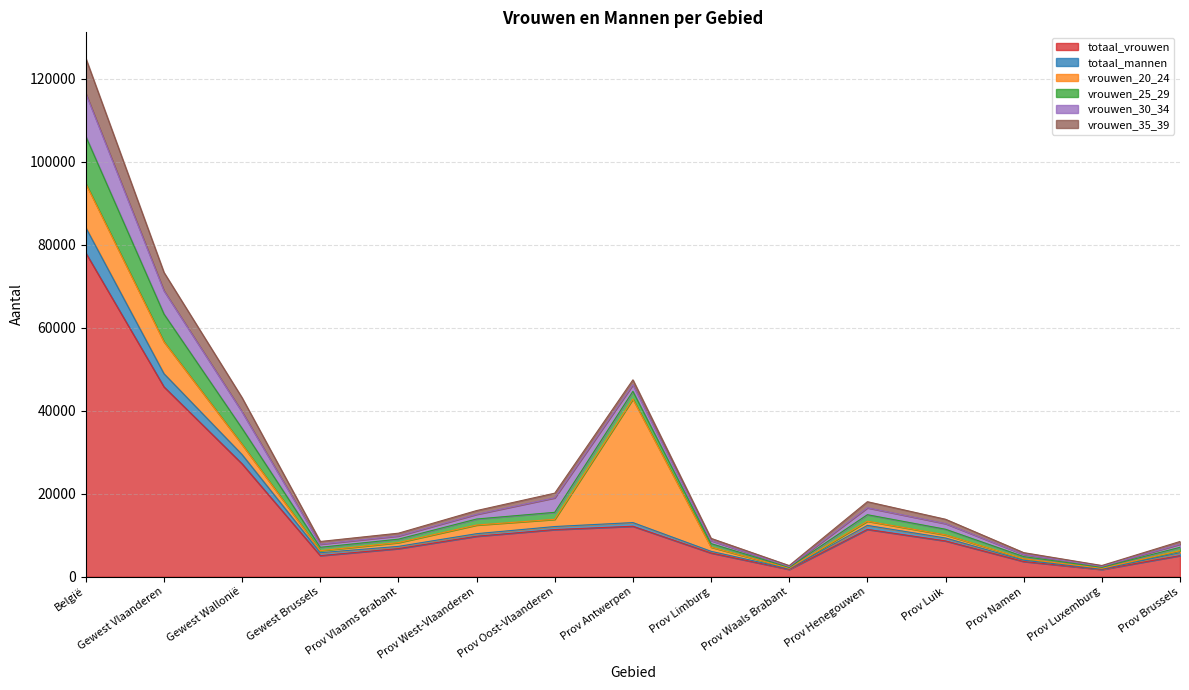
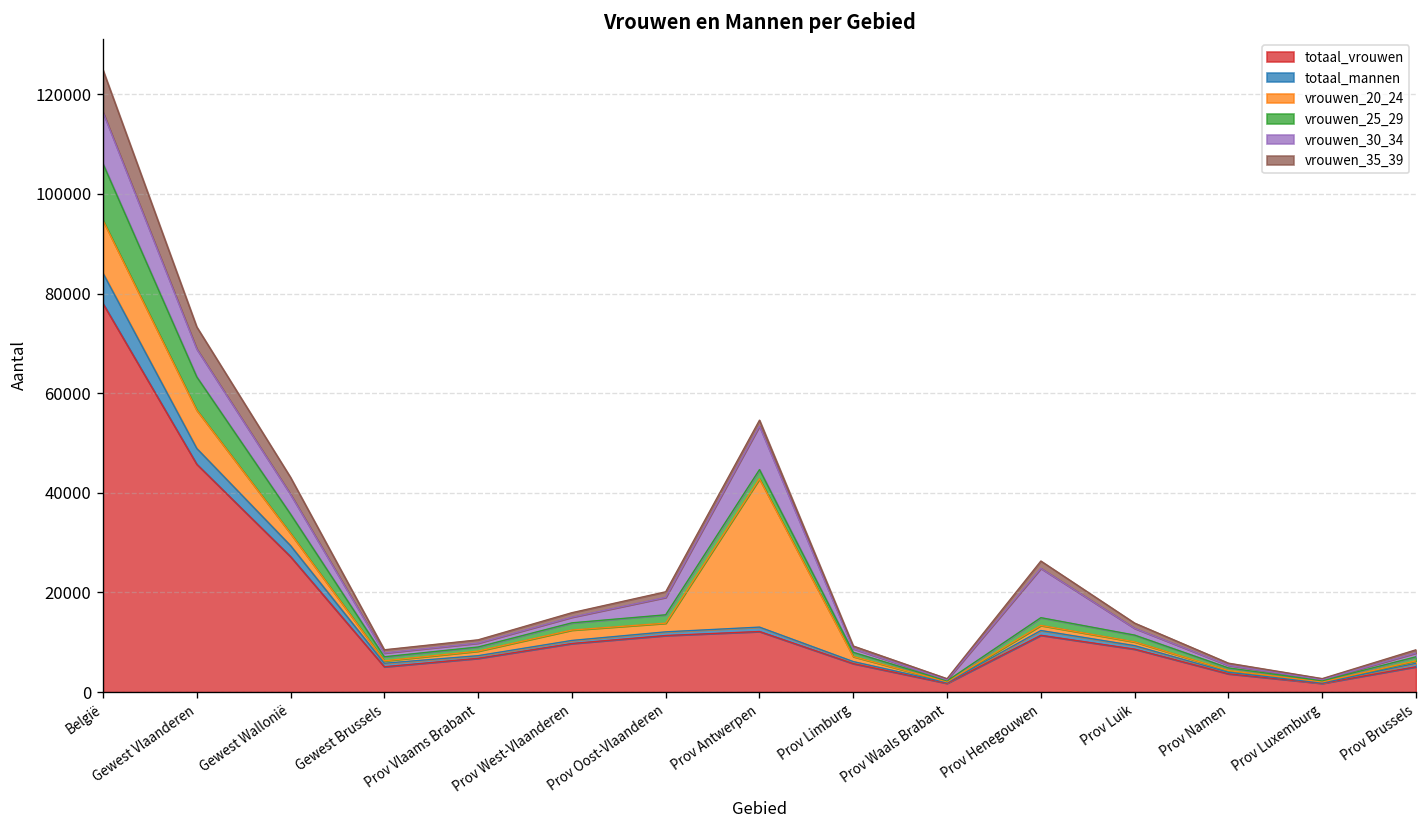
  {
    "totaal_vrouwen": {
      "België": 78000,
      "Gewest Vlaanderen": 46000,
      "Gewest Wallonië": 27000,
      "Gewest Brussels": 5000,
      "Prov Oost-Vlaanderen": 11000,
      "Prov Antwerpen": 12000,
      "Prov Henegouwen": 11000,
      "Prov Luik": 9000,
      "Prov Brussels": 5000
    },
    "totaal_mannen": {
      "België": 6000,
      "Gewest Vlaanderen": 3000,
      "Gewest Wallonië": 2000,
      "Prov Oost-Vlaanderen": 1000,
      "Prov Antwerpen": 1000,
      "Prov Henegouwen": 1000,
      "Prov Luik": 1000
    },
    "vrouwen_20_24": {
      "België": 11000,
      "Gewest Vlaanderen": 8000,
      "Gewest Wallonië": 2000,
      "Prov Vlaams Brabant": 1000,
      "Prov West-Vlaanderen": 2000,
      "Prov Oost-Vlaanderen": 2000,
      "Prov Antwerpen": 30000,
      "Prov Limburg": 1000,
      "Prov Henegouwen": 1000,
      "Prov Luik": 1000
    },
    "vrouwen_25_29": {
      "België": 11000,
      "Gewest Vlaanderen": 7000,
      "Gewest Wallonië": 4000,
      "Gewest Brussels": 1000,
      "Prov Vlaams Brabant": 1000,
      "Prov West-Vlaanderen": 1000,
      "Prov Oost-Vlaanderen": 2000,
      "Prov Antwerpen": 2000,
      "Prov Limburg": 1000,
      "Prov Henegouwen": 2000,
      "Prov Luik": 1000,
      "Prov Brussels": 1000
    },
    "vrouwen_30_34": {
      "België": 10000,
      "Gewest Vlaanderen": 6000,
      "Gewest Wallonië": 4000,
      "Gewest Brussels": 1000,
      "Prov Vlaams Brabant": 1000,
      "Prov West-Vlaanderen": 1000,
      "Prov Oost-Vlaanderen": 3000,
-     "Prov Antwerpen": 2000,
-     "Prov Henegouwen": 2000,
+     "Prov Antwerpen": 9000,
+     "Prov Henegouwen": 10000,
      "Prov Luik": 1000,
      "Prov Brussels": 1000
    },
    "vrouwen_35_39": {
      "België": 8000,
      "Gewest Vlaanderen": 4000,
      "Gewest Wallonië": 3000,
      "Gewest Brussels": 1000,
      "Prov Vlaams Brabant": 1000,
      "Prov West-Vlaanderen": 1000,
      "Prov Oost-Vlaanderen": 1000,
      "Prov Antwerpen": 1000,
      "Prov Henegouwen": 1000,
      "Prov Luik": 1000,
      "Prov Brussels": 1000
    }
  }
